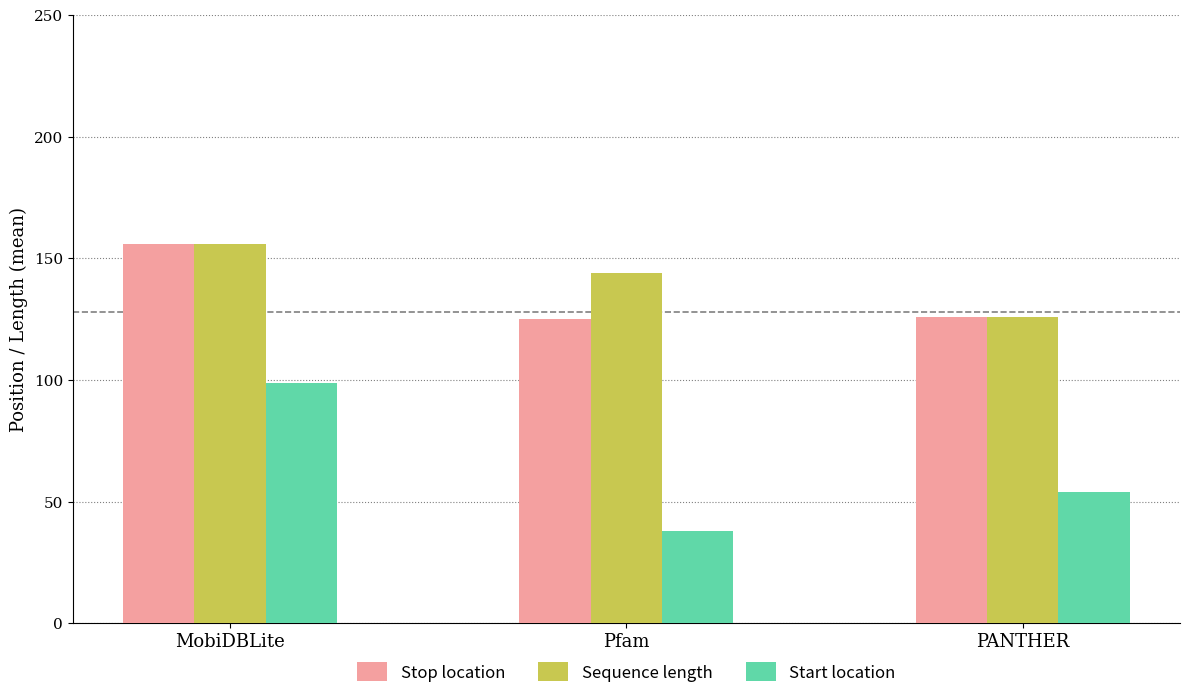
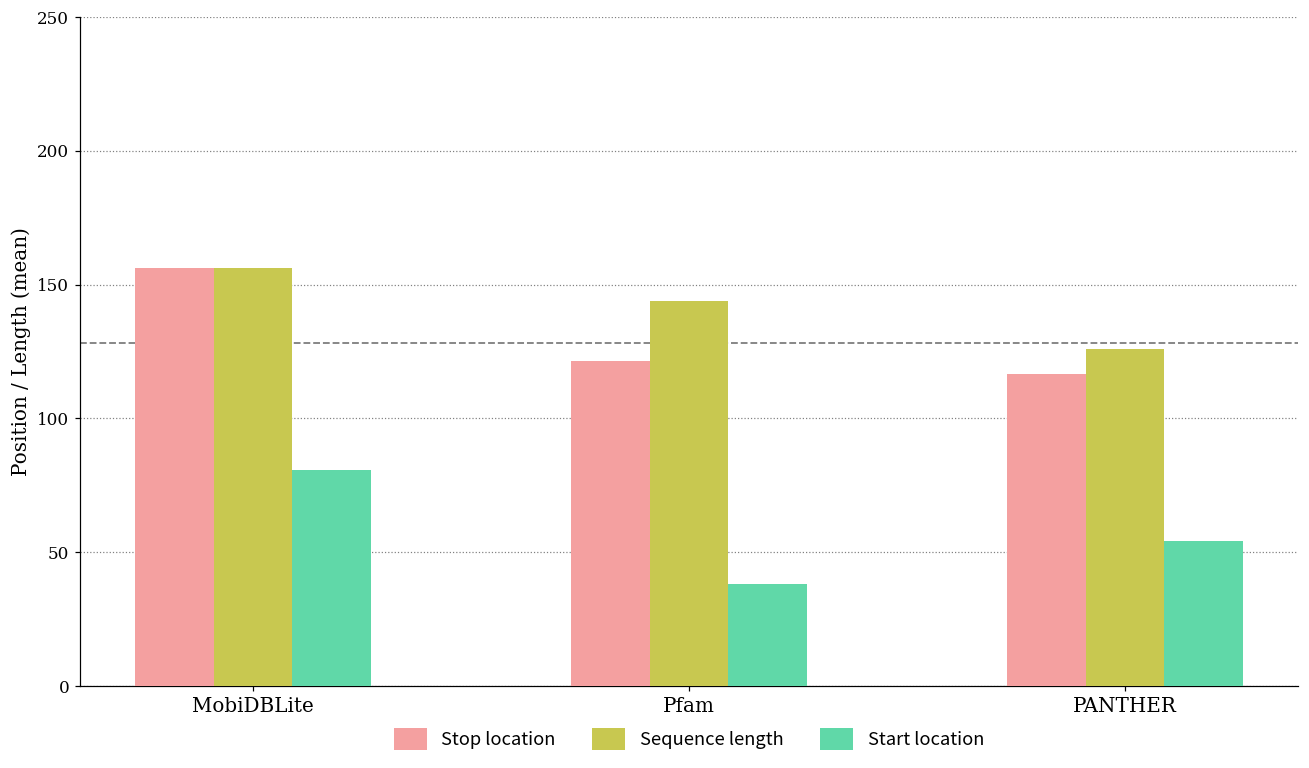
  {
    "Stop location": {
      "MobiDBLite": 156,
-     "Pfam": 125,
-     "PANTHER": 126
+     "Pfam": 121,
+     "PANTHER": 117
    },
    "Sequence length": {
      "MobiDBLite": 156,
      "Pfam": 144,
      "PANTHER": 126
    },
    "Start location": {
-     "MobiDBLite": 99,
+     "MobiDBLite": 81,
      "Pfam": 38,
      "PANTHER": 54
    }
  }
